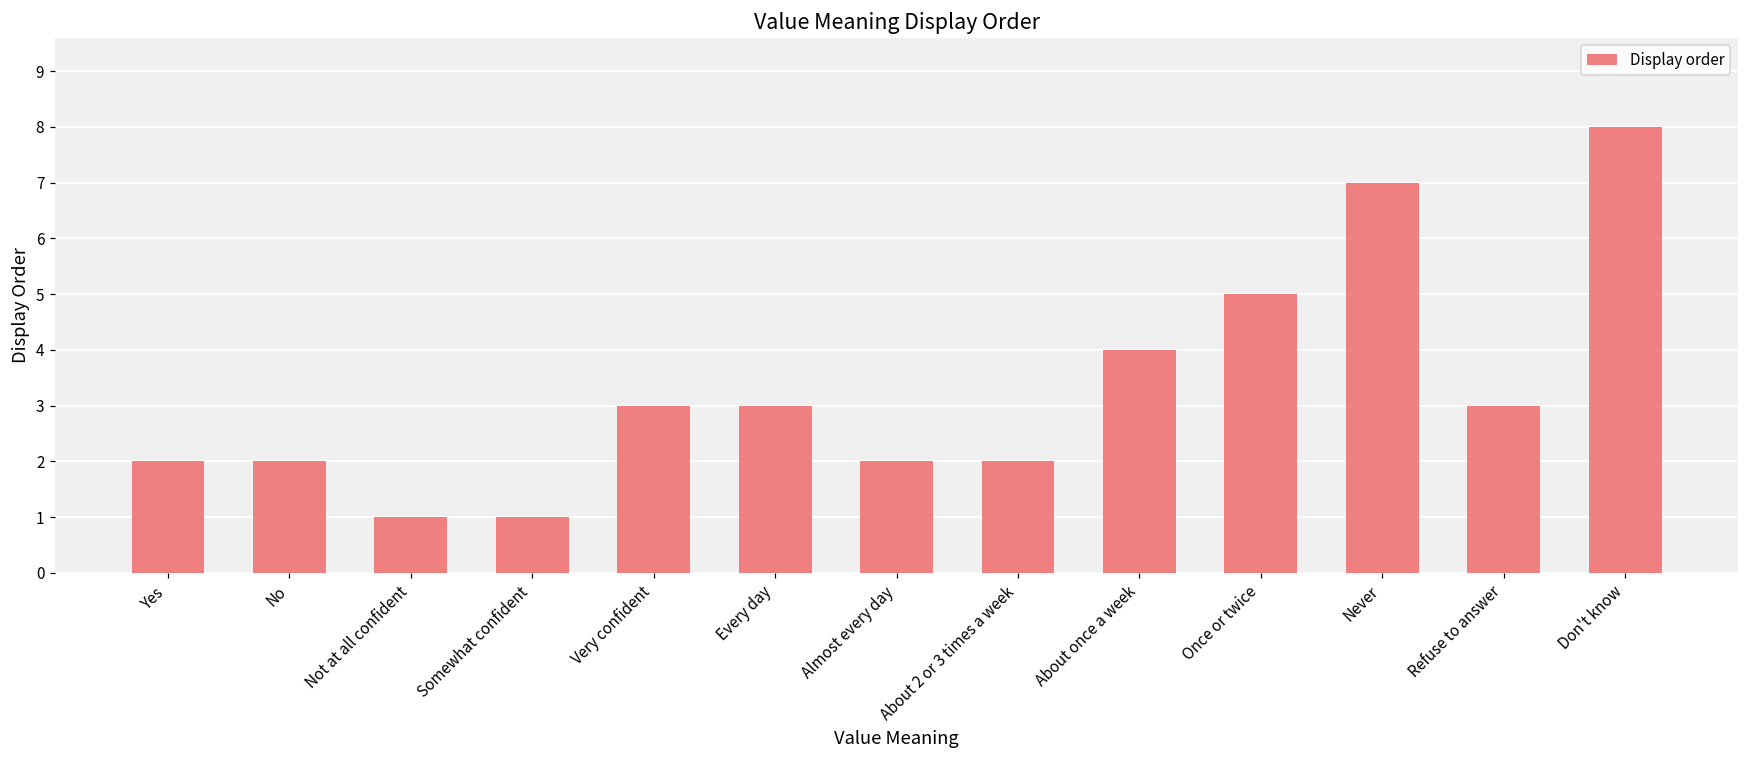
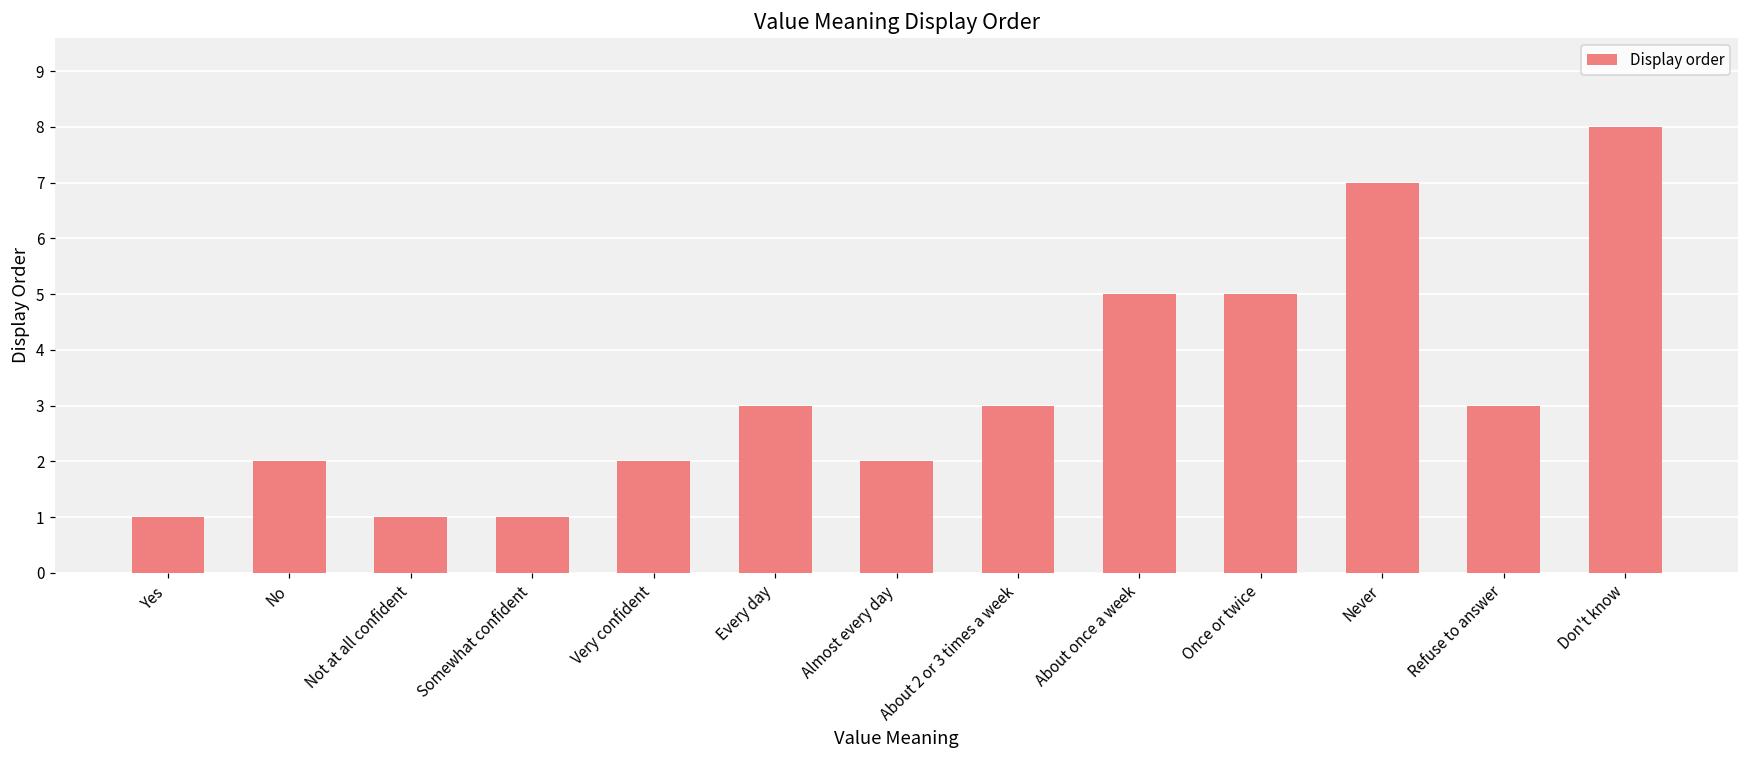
  {
-   "Yes": 2,
+   "Yes": 1,
    "No": 2,
    "Not at all confident": 1,
    "Somewhat confident": 1,
-   "Very confident": 3,
+   "Very confident": 2,
    "Every day": 3,
    "Almost every day": 2,
-   "About 2 or 3 times a week": 2,
-   "About once a week": 4,
+   "About 2 or 3 times a week": 3,
+   "About once a week": 5,
    "Once or twice": 5,
    "Never": 7,
    "Refuse to answer": 3,
    "Don't know": 8
  }
